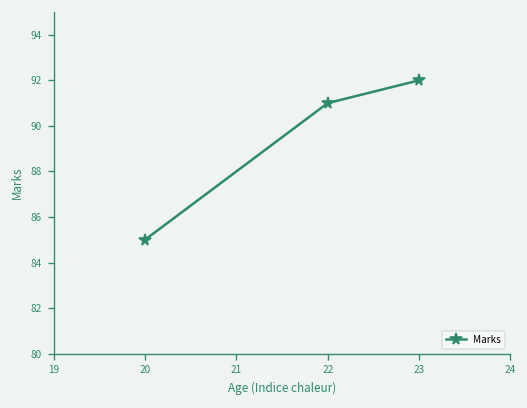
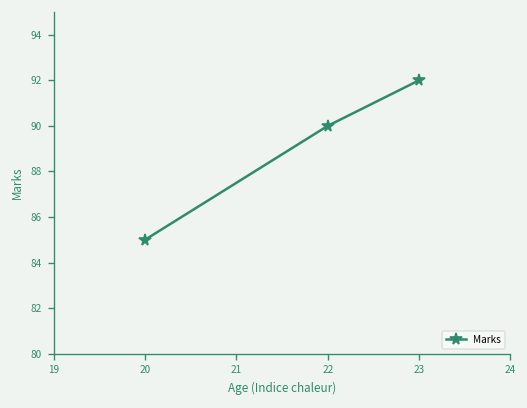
  {
    "20": 85,
-   "22": 91,
+   "22": 90,
    "23": 92
  }
